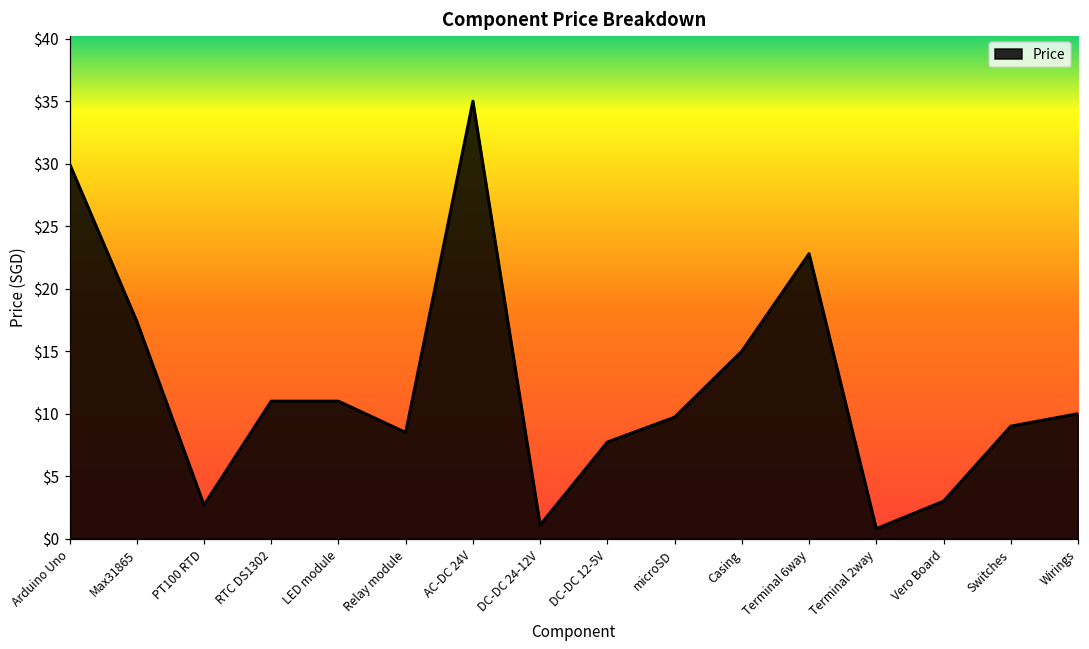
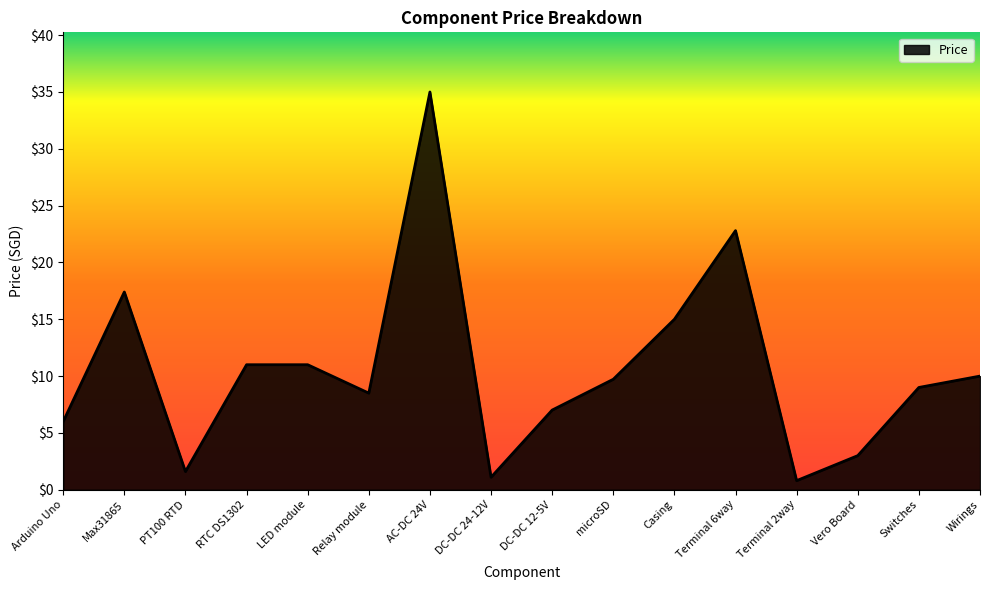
  {
-   "Arduino Uno": "$30",
+   "Arduino Uno": "$6",
    "Max31865": "$17.4",
-   "PT100 RTD": "$2.7",
+   "PT100 RTD": "$1.6",
    "RTC DS1302": "$11.0",
    "LED module": "$11.0",
    "Relay module": "$8.5",
    "AC-DC 24V": "$35.0",
    "DC-DC 24-12V": "$1.1",
-   "DC-DC 12-5V": "$7.7",
+   "DC-DC 12-5V": "$7.0",
    "microSD": "$9.7",
    "Casing": "$15.0",
    "Terminal 6way": "$22.8",
    "Terminal 2way": "$0.8",
    "Vero Board": "$3.0",
    "Switches": "$9.0",
    "Wirings": "$10.0"
  }
